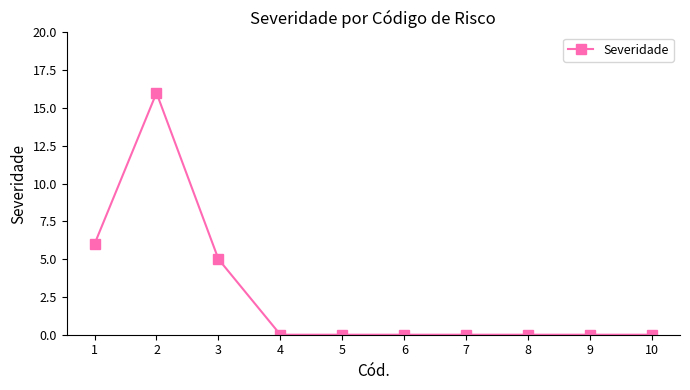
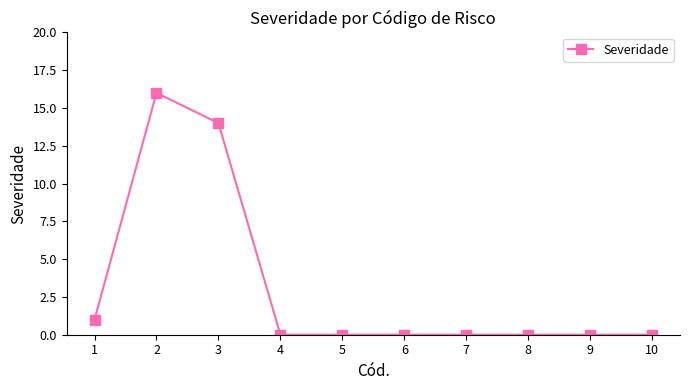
  {
-   "1": 6,
+   "1": 1,
    "2": 16,
-   "3": 5,
+   "3": 14,
    "4": 0,
    "5": 0,
    "6": 0,
    "7": 0,
    "8": 0,
    "9": 0,
    "10": 0
  }
